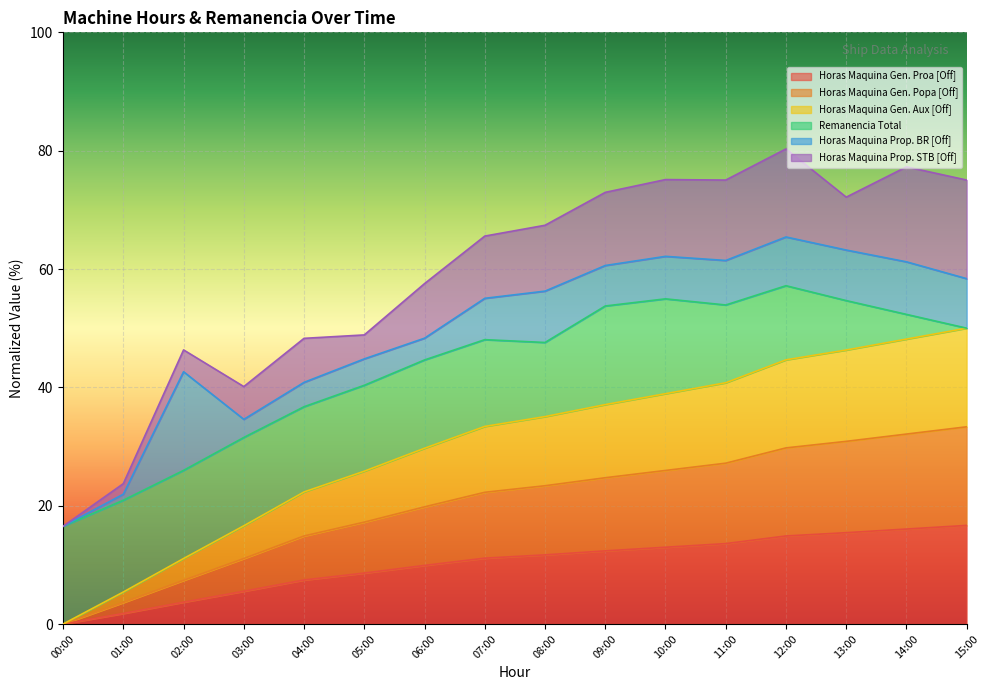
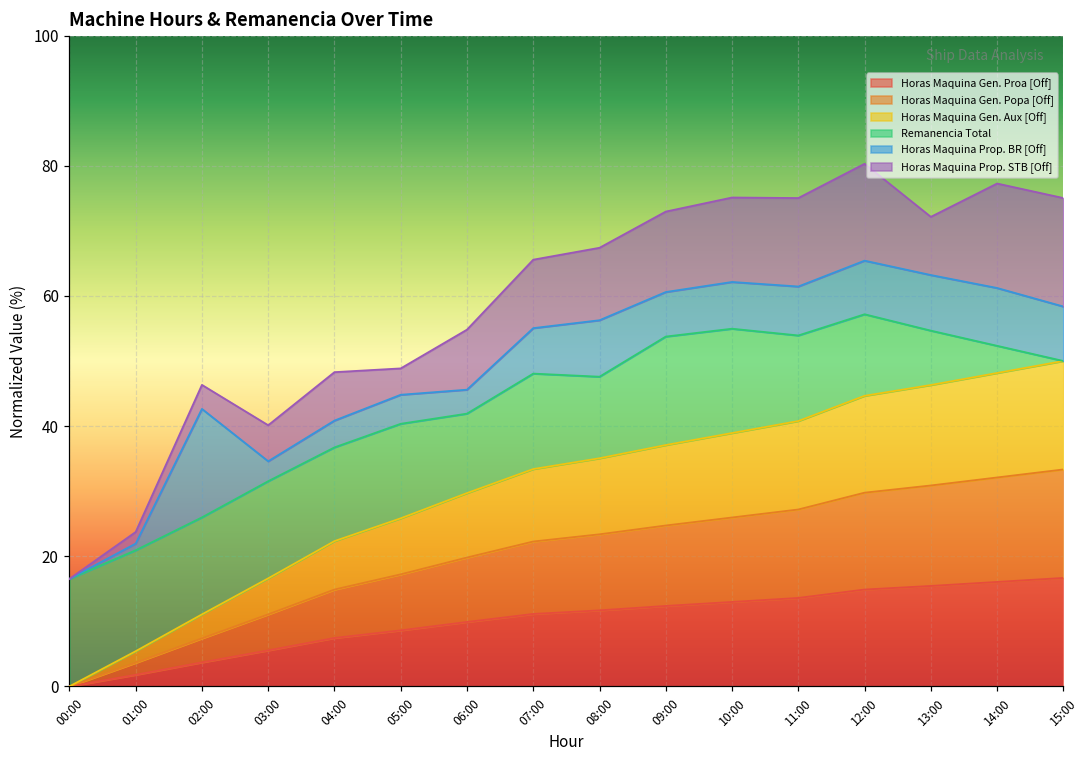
  {
    "Horas Maquina Gen. Aux [Off]": {
      "01:00": 2,
      "02:00": 4,
      "03:00": 6,
      "04:00": 7,
      "05:00": 9,
      "06:00": 10,
      "07:00": 11,
      "08:00": 12,
      "09:00": 12,
      "10:00": 13,
      "11:00": 14,
      "12:00": 15,
      "13:00": 15,
      "14:00": 16
    },
    "Remanencia Total": {
      "01:00": 16,
      "02:00": 15,
      "03:00": 15,
      "04:00": 14,
      "05:00": 15,
-     "06:00": 15,
+     "06:00": 12,
      "07:00": 15,
      "08:00": 13,
      "09:00": 17,
      "10:00": 16,
      "11:00": 13,
      "12:00": 13,
      "13:00": 8,
      "14:00": 4
    },
    "Horas Maquina Prop. BR [Off]": {
      "01:00": 1,
      "02:00": 17,
      "03:00": 3,
      "04:00": 4,
      "05:00": 4,
      "06:00": 4,
      "07:00": 7,
      "08:00": 9,
      "09:00": 7,
      "10:00": 7,
      "11:00": 8,
      "12:00": 8,
      "13:00": 9,
      "14:00": 9,
      "15:00": 8
    },
    "Horas Maquina Prop. STB [Off]": {
      "01:00": 2,
      "02:00": 4,
      "03:00": 6,
      "04:00": 7,
      "05:00": 4,
      "06:00": 9,
      "07:00": 11,
      "08:00": 11,
      "09:00": 12,
      "10:00": 13,
      "11:00": 14,
      "12:00": 15,
      "13:00": 9,
      "15:00": 17
    }
  }
